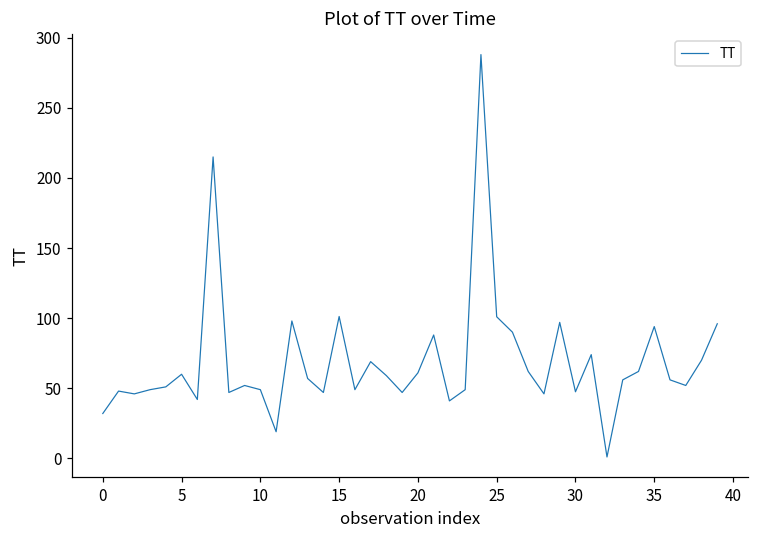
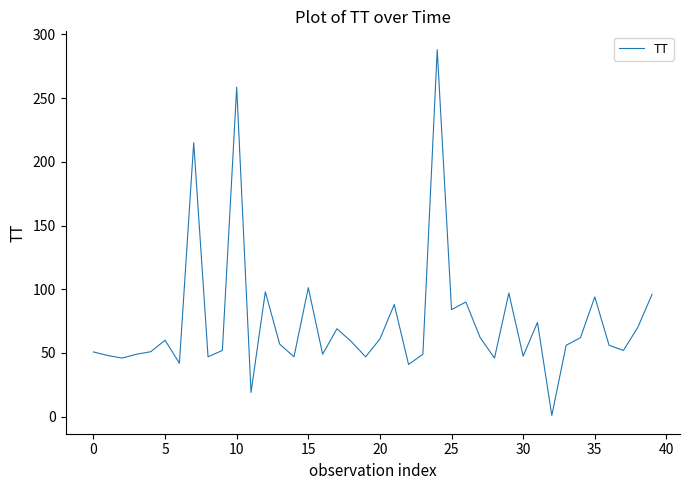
  {
-   "0": 32,
+   "0": 51,
    "5": 60,
-   "10": 49,
+   "10": 259,
    "15": 101,
    "20": 61,
-   "25": 101,
+   "25": 84,
    "30": 48,
    "35": 94
  }
